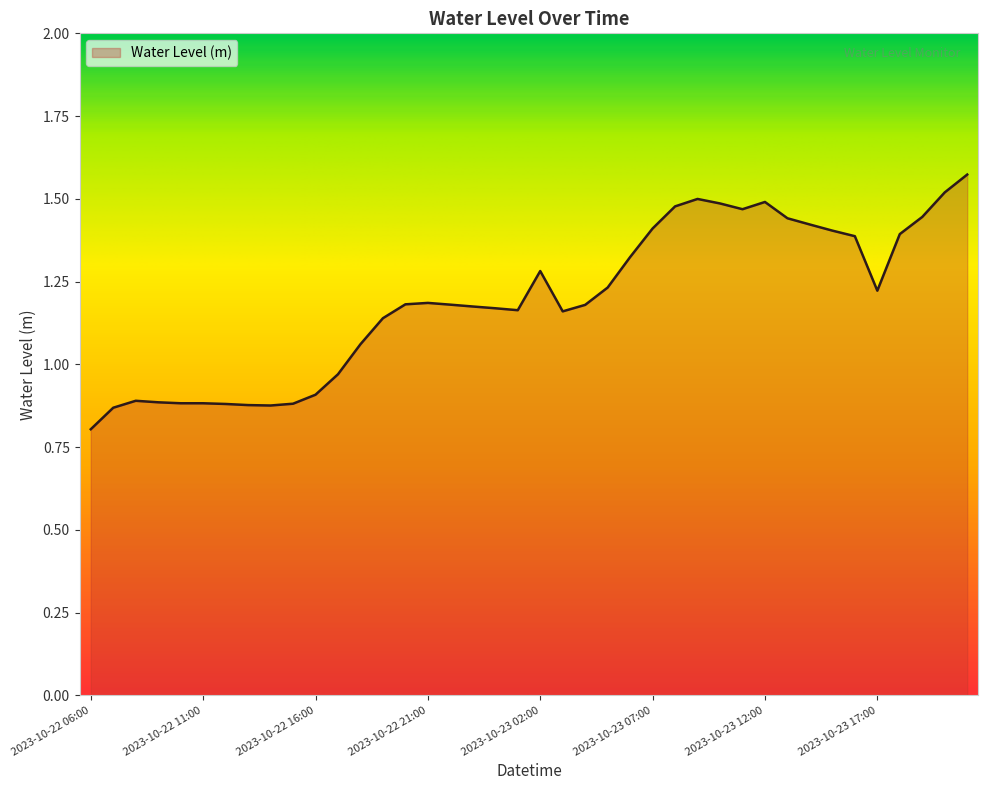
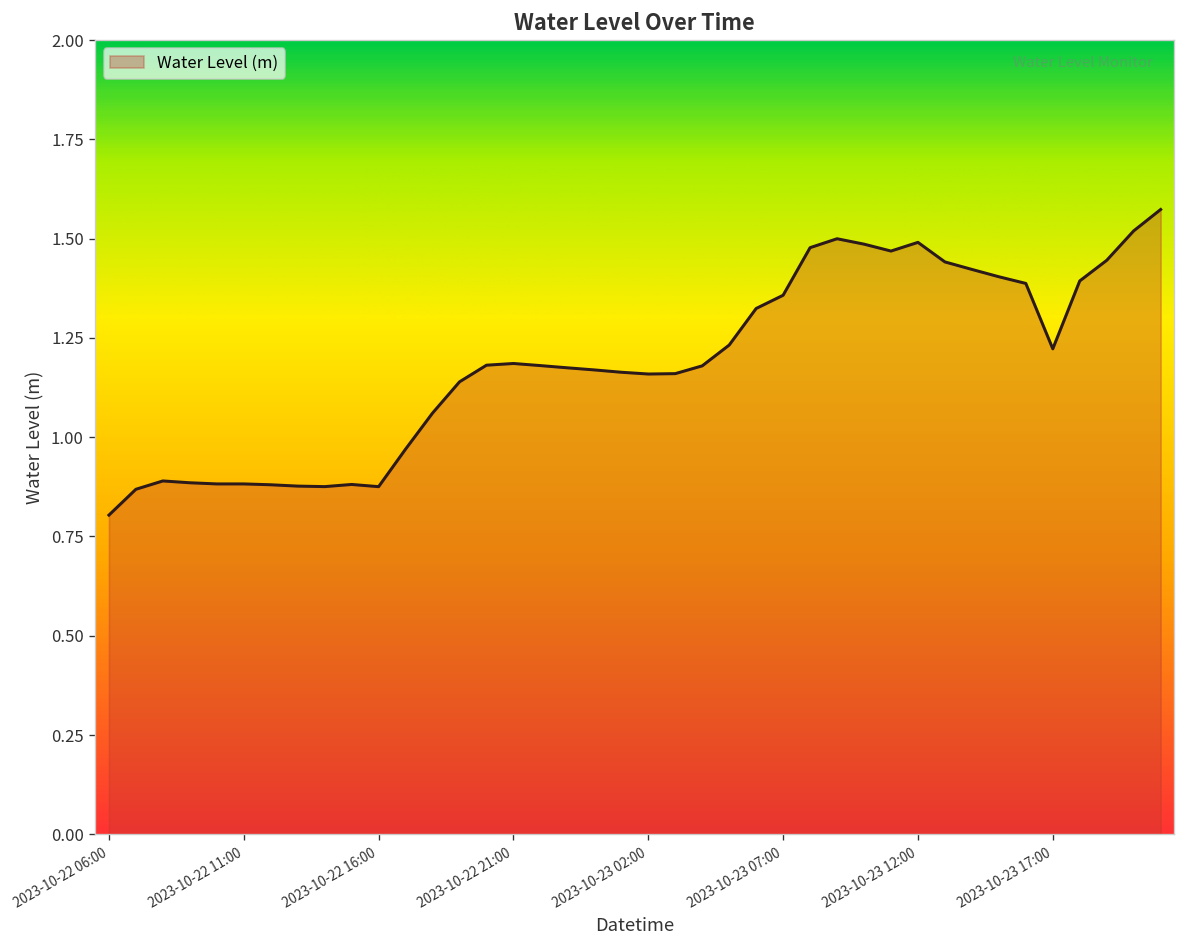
  {
    "2023-10-22 06:00": 0.80,
    "2023-10-22 11:00": 0.88,
-   "2023-10-22 16:00": 0.91,
+   "2023-10-22 16:00": 0.88,
    "2023-10-22 21:00": 1.19,
-   "2023-10-23 02:00": 1.28,
-   "2023-10-23 07:00": 1.41,
+   "2023-10-23 02:00": 1.16,
+   "2023-10-23 07:00": 1.36,
    "2023-10-23 12:00": 1.49,
    "2023-10-23 17:00": 1.22
  }
